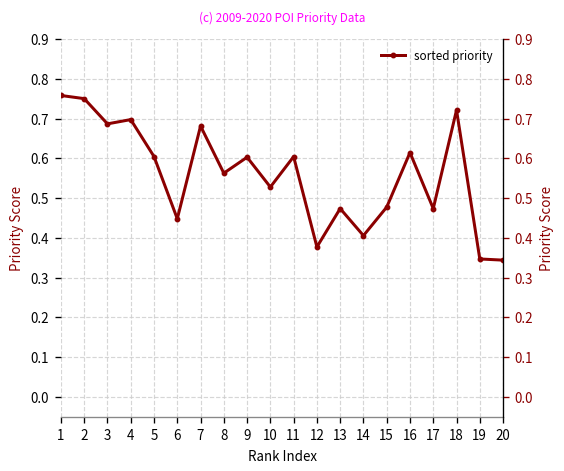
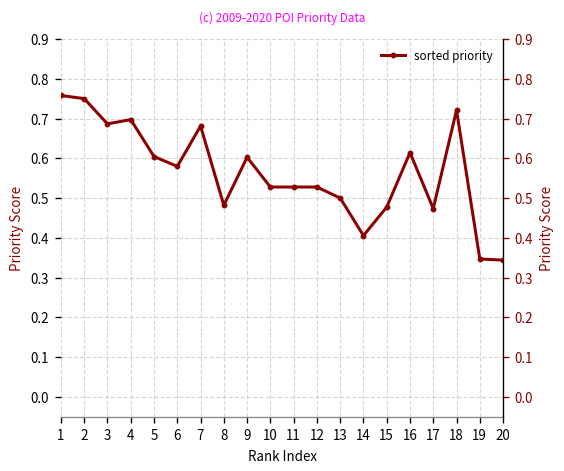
  {
    "1": 0.76,
    "2": 0.75,
    "3": 0.69,
    "4": 0.70,
    "5": 0.60,
-   "6": 0.45,
+   "6": 0.58,
    "7": 0.68,
-   "8": 0.56,
+   "8": 0.48,
    "9": 0.60,
    "10": 0.53,
-   "11": 0.60,
-   "12": 0.38,
-   "13": 0.47,
+   "11": 0.53,
+   "12": 0.53,
+   "13": 0.50,
    "14": 0.41,
    "15": 0.48,
    "16": 0.61,
    "17": 0.47,
    "18": 0.72,
    "19": 0.35,
    "20": 0.34
  }
